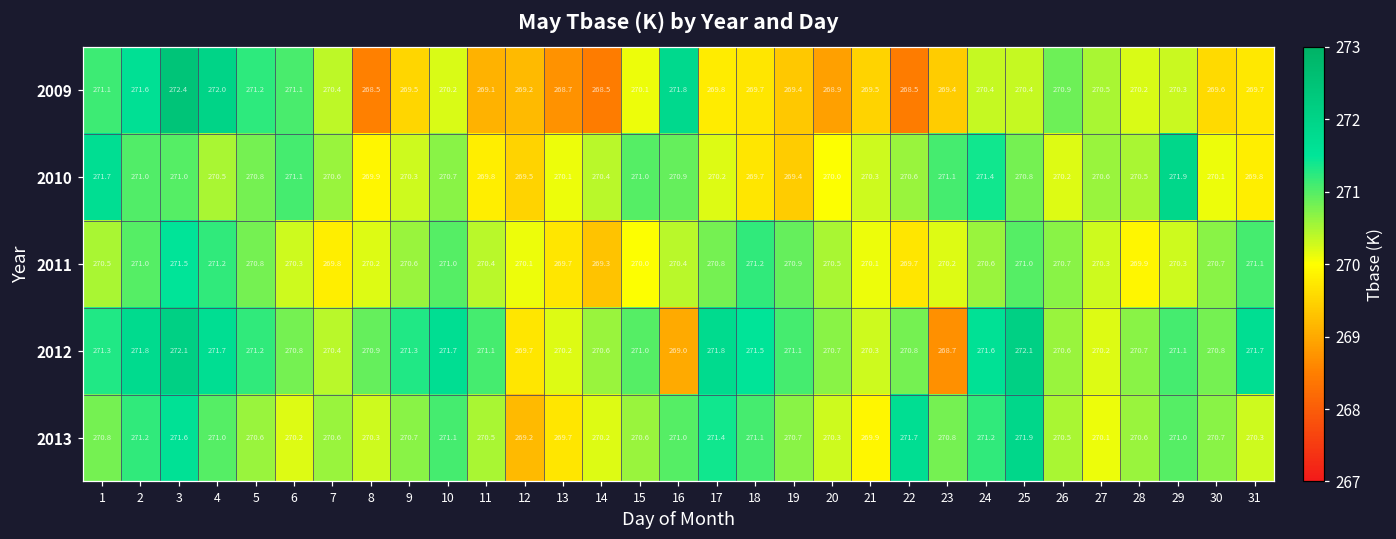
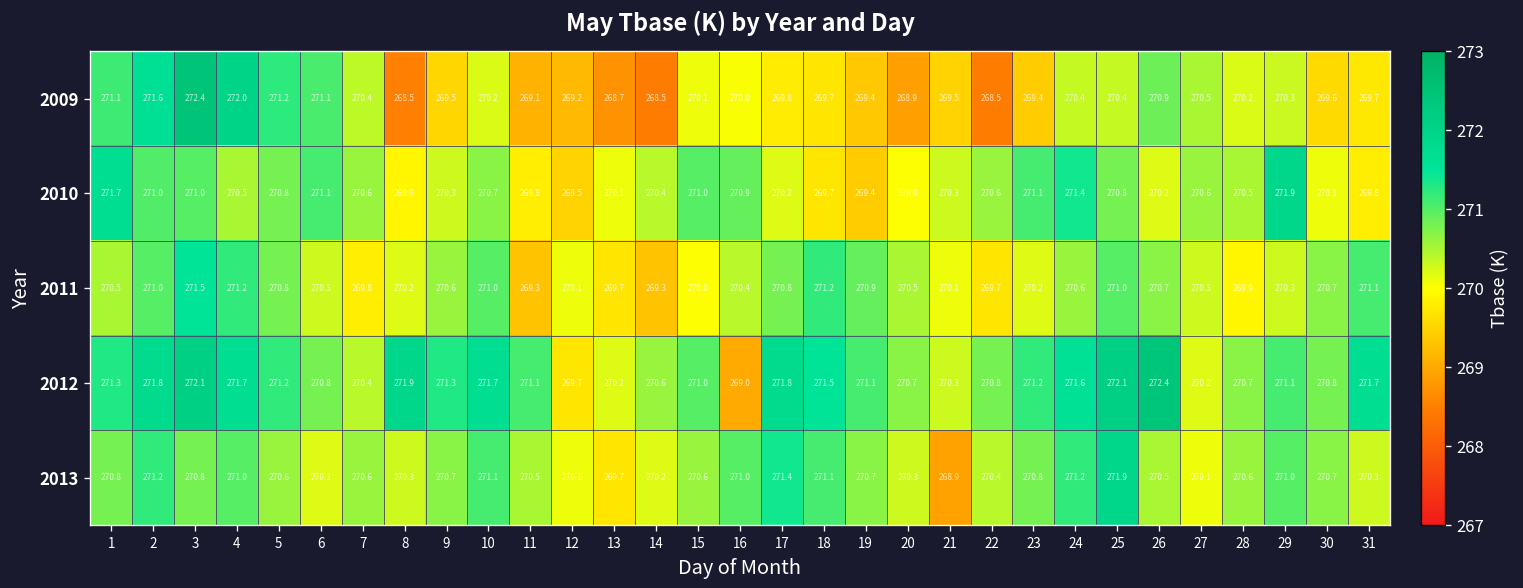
  {
    "2009": {
      "1": 271.1,
      "2": 271.6,
      "3": 272.4,
      "4": 272.0,
      "5": 271.2,
      "6": 271.1,
      "7": 270.4,
      "8": 268.5,
      "9": 269.5,
      "10": 270.2,
      "11": 269.1,
      "12": 269.2,
      "13": 268.7,
      "14": 268.5,
      "15": 270.1,
-     "16": 271.8,
+     "16": 270.0,
      "17": 269.8,
      "18": 269.7,
      "19": 269.4,
      "20": 268.9,
      "21": 269.5,
      "22": 268.5,
      "23": 269.4,
      "24": 270.4,
      "25": 270.4,
      "26": 270.9,
      "27": 270.5,
      "28": 270.2,
      "29": 270.3,
      "30": 269.6,
      "31": 269.7
    },
    "2010": {
      "1": 271.7,
      "2": 271.0,
      "3": 271.0,
      "4": 270.5,
      "5": 270.8,
      "6": 271.1,
      "7": 270.6,
      "8": 269.9,
      "9": 270.3,
      "10": 270.7,
      "11": 269.8,
      "12": 269.5,
      "13": 270.1,
      "14": 270.4,
      "15": 271.0,
      "16": 270.9,
      "17": 270.2,
      "18": 269.7,
      "19": 269.4,
      "20": 270.0,
      "21": 270.3,
      "22": 270.6,
      "23": 271.1,
      "24": 271.4,
      "25": 270.8,
      "26": 270.2,
      "27": 270.6,
      "28": 270.5,
      "29": 271.9,
      "30": 270.1,
      "31": 269.8
    },
    "2011": {
      "1": 270.5,
      "2": 271.0,
      "3": 271.5,
      "4": 271.2,
      "5": 270.8,
      "6": 270.3,
      "7": 269.8,
      "8": 270.2,
      "9": 270.6,
      "10": 271.0,
-     "11": 270.4,
+     "11": 269.3,
      "12": 270.1,
      "13": 269.7,
      "14": 269.3,
      "15": 270.0,
      "16": 270.4,
      "17": 270.8,
      "18": 271.2,
      "19": 270.9,
      "20": 270.5,
      "21": 270.1,
      "22": 269.7,
      "23": 270.2,
      "24": 270.6,
      "25": 271.0,
      "26": 270.7,
      "27": 270.3,
      "28": 269.9,
      "29": 270.3,
      "30": 270.7,
      "31": 271.1
    },
    "2012": {
      "1": 271.3,
      "2": 271.8,
      "3": 272.1,
      "4": 271.7,
      "5": 271.2,
      "6": 270.8,
      "7": 270.4,
-     "8": 270.9,
+     "8": 271.9,
      "9": 271.3,
      "10": 271.7,
      "11": 271.1,
      "12": 269.7,
      "13": 270.2,
      "14": 270.6,
      "15": 271.0,
      "16": 269.0,
      "17": 271.8,
      "18": 271.5,
      "19": 271.1,
      "20": 270.7,
      "21": 270.3,
      "22": 270.8,
-     "23": 268.7,
+     "23": 271.2,
      "24": 271.6,
      "25": 272.1,
-     "26": 270.6,
+     "26": 272.4,
      "27": 270.2,
      "28": 270.7,
      "29": 271.1,
      "30": 270.8,
      "31": 271.7
    },
    "2013": {
      "1": 270.8,
      "2": 271.2,
-     "3": 271.6,
+     "3": 270.8,
      "4": 271.0,
      "5": 270.6,
      "6": 270.2,
      "7": 270.6,
      "8": 270.3,
      "9": 270.7,
      "10": 271.1,
      "11": 270.5,
-     "12": 269.2,
+     "12": 270.1,
      "13": 269.7,
      "14": 270.2,
      "15": 270.6,
      "16": 271.0,
      "17": 271.4,
      "18": 271.1,
      "19": 270.7,
      "20": 270.3,
-     "21": 269.9,
-     "22": 271.7,
+     "21": 268.9,
+     "22": 270.4,
      "23": 270.8,
      "24": 271.2,
      "25": 271.9,
      "26": 270.5,
      "27": 270.1,
      "28": 270.6,
      "29": 271.0,
      "30": 270.7,
      "31": 270.3
    }
  }
